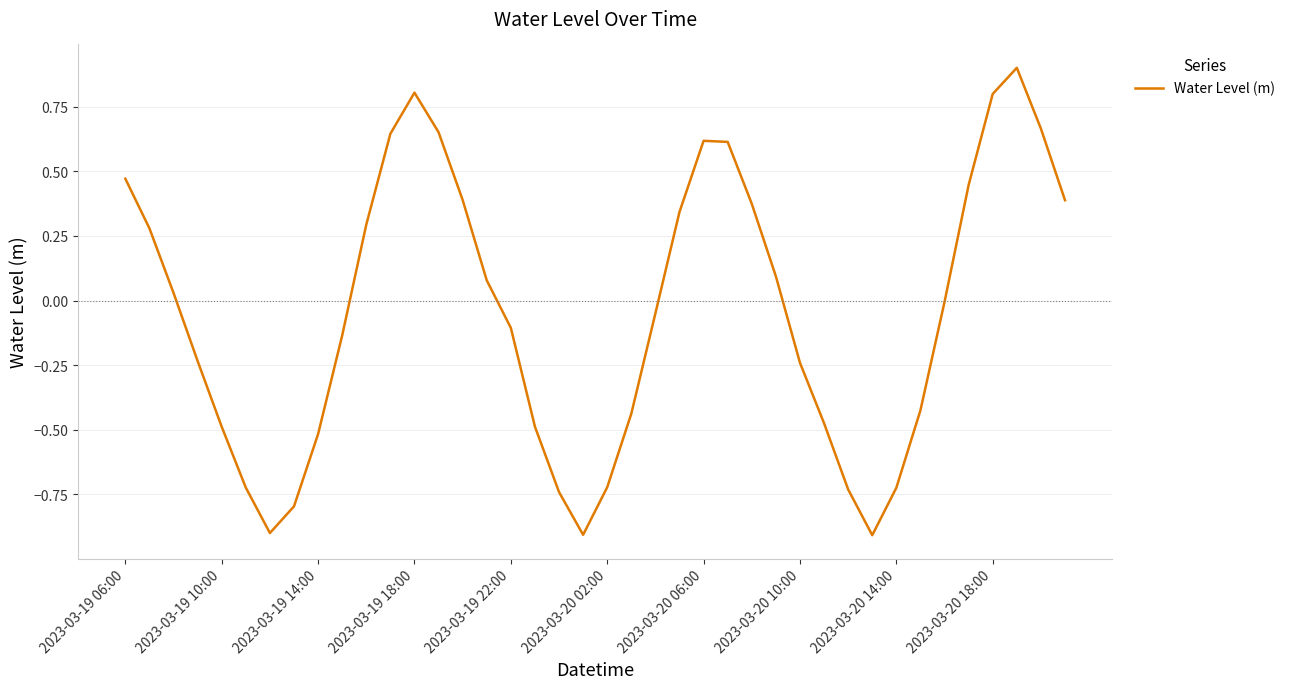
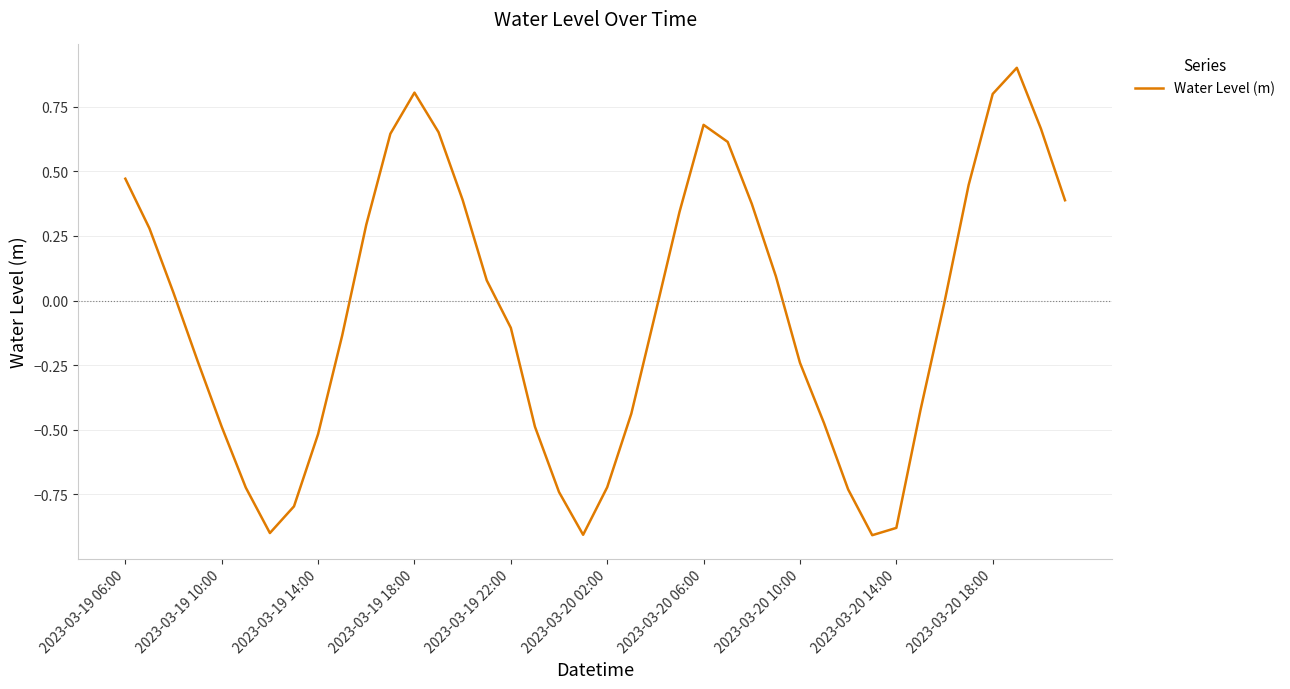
  {
    "2023-03-19 06:00": 0.47,
    "2023-03-19 10:00": -0.49,
    "2023-03-19 14:00": -0.52,
    "2023-03-19 18:00": 0.80,
    "2023-03-19 22:00": -0.11,
    "2023-03-20 02:00": -0.72,
-   "2023-03-20 06:00": 0.62,
+   "2023-03-20 06:00": 0.68,
    "2023-03-20 10:00": -0.24,
-   "2023-03-20 14:00": -0.72,
+   "2023-03-20 14:00": -0.88,
    "2023-03-20 18:00": 0.80
  }
